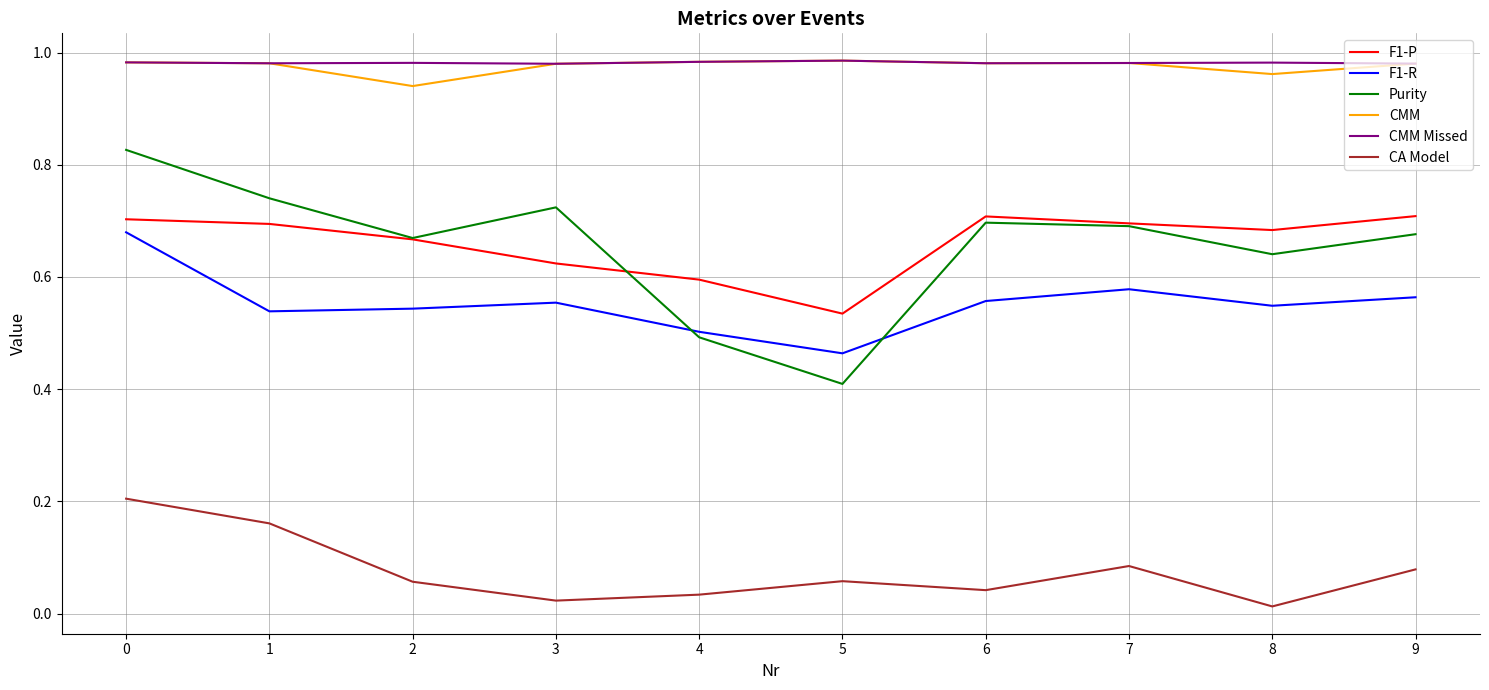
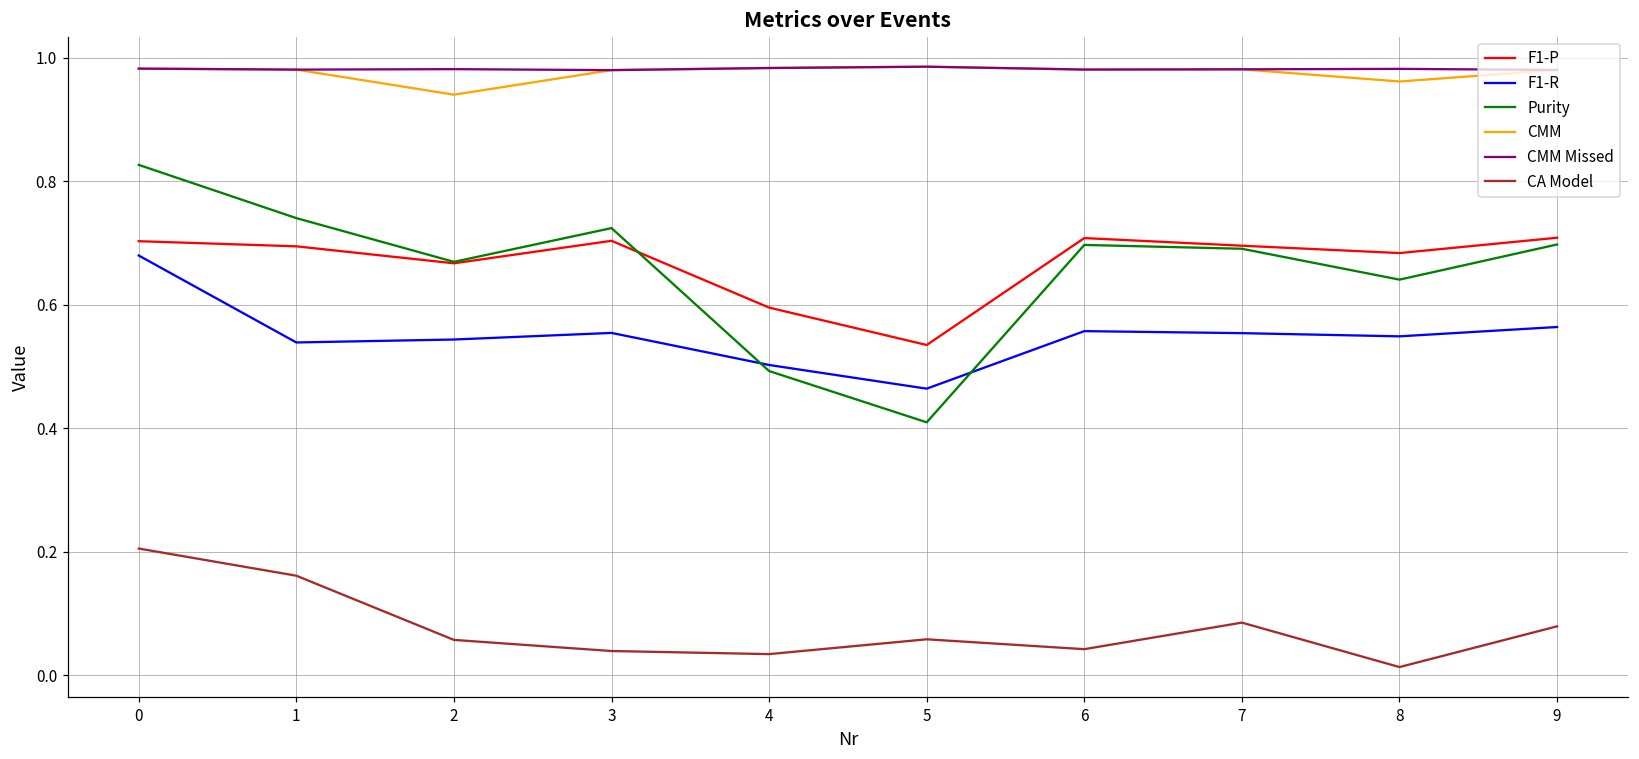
  {
    "F1-P": {
      "0": 0.70,
      "1": 0.69,
-     "3": 0.62,
+     "3": 0.70,
      "4": 0.60,
      "5": 0.53,
      "6": 0.71,
      "7": 0.70,
      "8": 0.68,
      "9": 0.71
    },
    "F1-R": {
      "0": 0.68,
      "1": 0.54,
      "2": 0.54,
      "3": 0.55,
      "4": 0.50,
      "5": 0.46,
      "6": 0.56,
-     "7": 0.58,
+     "7": 0.55,
      "8": 0.55,
      "9": 0.56
    },
    "Purity": {
      "0": 0.83,
      "1": 0.74,
      "3": 0.72,
      "4": 0.49,
      "5": 0.41,
      "6": 0.70,
      "7": 0.69,
      "8": 0.64,
-     "9": 0.68
+     "9": 0.70
    },
    "CMM": {
      "2": 0.94,
      "8": 0.96
    },
    "CMM Missed": {
      "2": 0.98,
      "8": 0.98
    },
    "CA Model": {
      "0": 0.20,
      "1": 0.16,
      "2": 0.06,
-     "3": 0.02,
+     "3": 0.04,
      "4": 0.03,
      "5": 0.06,
      "6": 0.04,
      "7": 0.08,
      "8": 0.01,
      "9": 0.08
    }
  }
